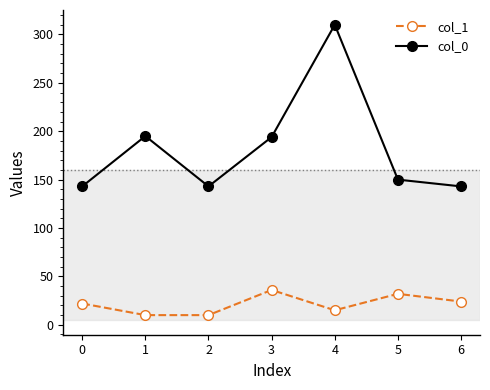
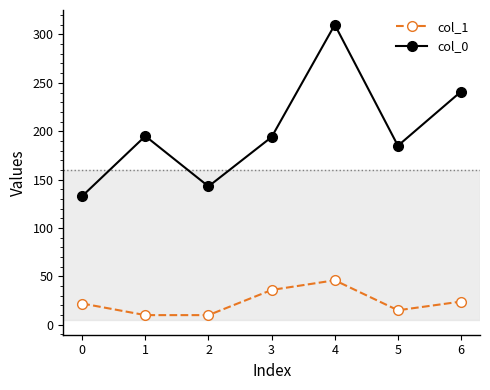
  {
    "col_1": {
      "0": 20,
      "1": 10,
      "2": 10,
      "3": 40,
-     "4": 20,
-     "5": 30,
+     "4": 50,
+     "5": 20,
      "6": 20
    },
    "col_0": {
-     "0": 140,
+     "0": 130,
      "1": 200,
      "2": 140,
      "3": 190,
      "4": 310,
-     "5": 150,
-     "6": 140
+     "5": 190,
+     "6": 240
    }
  }
